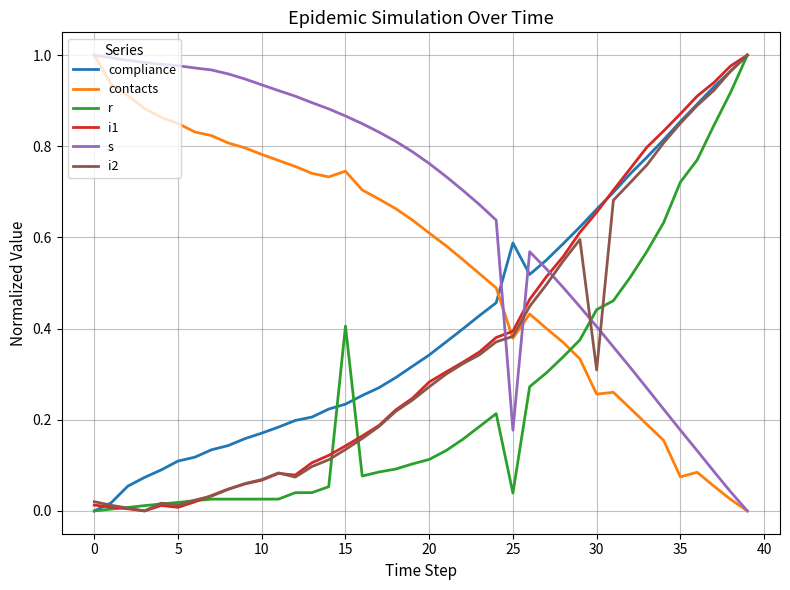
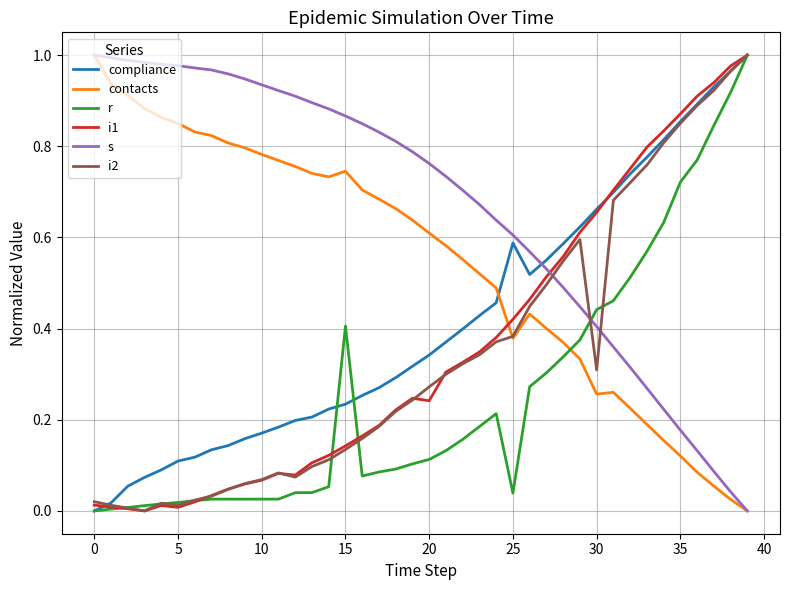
  {
    "compliance": {
      "5": 0.11,
      "10": 0.17,
      "15": 0.23,
      "20": 0.34,
      "25": 0.59,
      "30": 0.66
    },
    "contacts": {
      "10": 0.78,
      "15": 0.75,
      "20": 0.61,
      "30": 0.26,
-     "35": 0.07
+     "35": 0.12
    },
    "r": {
      "5": 0.02,
      "10": 0.03,
      "15": 0.41,
      "20": 0.11,
      "25": 0.04,
      "30": 0.44,
      "35": 0.72
    },
    "i1": {
      "0": 0.01,
      "15": 0.14,
-     "20": 0.28,
-     "25": 0.39,
+     "20": 0.24,
+     "25": 0.42,
      "30": 0.66,
      "35": 0.87
    },
    "s": {
      "10": 0.93,
      "15": 0.87,
      "20": 0.76,
-     "25": 0.18,
+     "25": 0.61,
      "30": 0.40,
      "35": 0.18
    },
    "i2": {
      "0": 0.02,
      "15": 0.13,
      "20": 0.27,
      "30": 0.31
    }
  }
